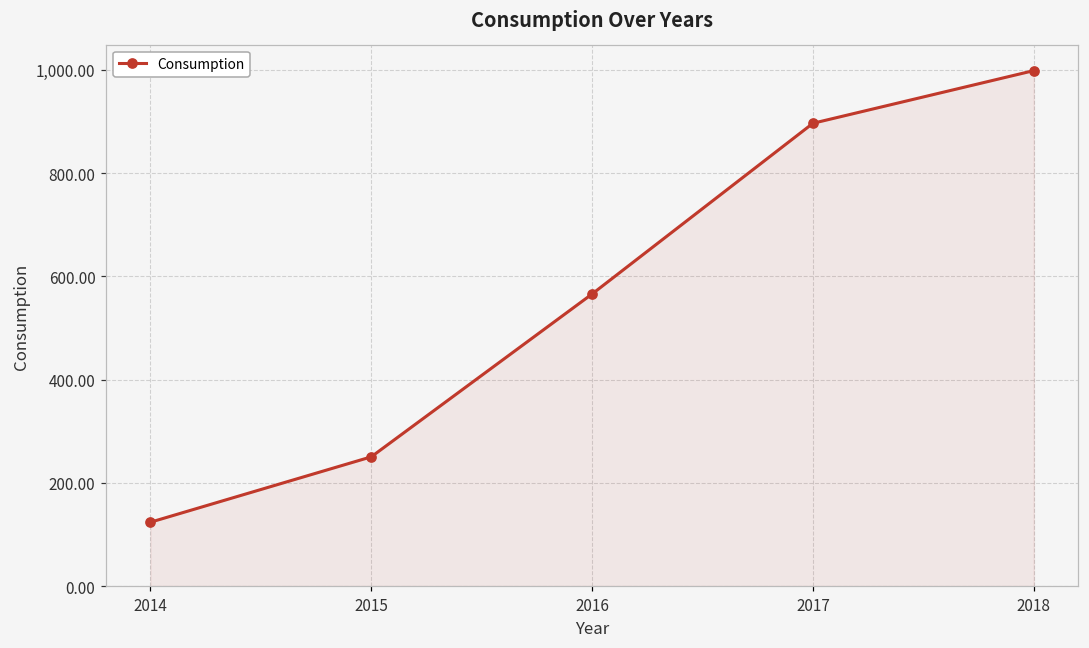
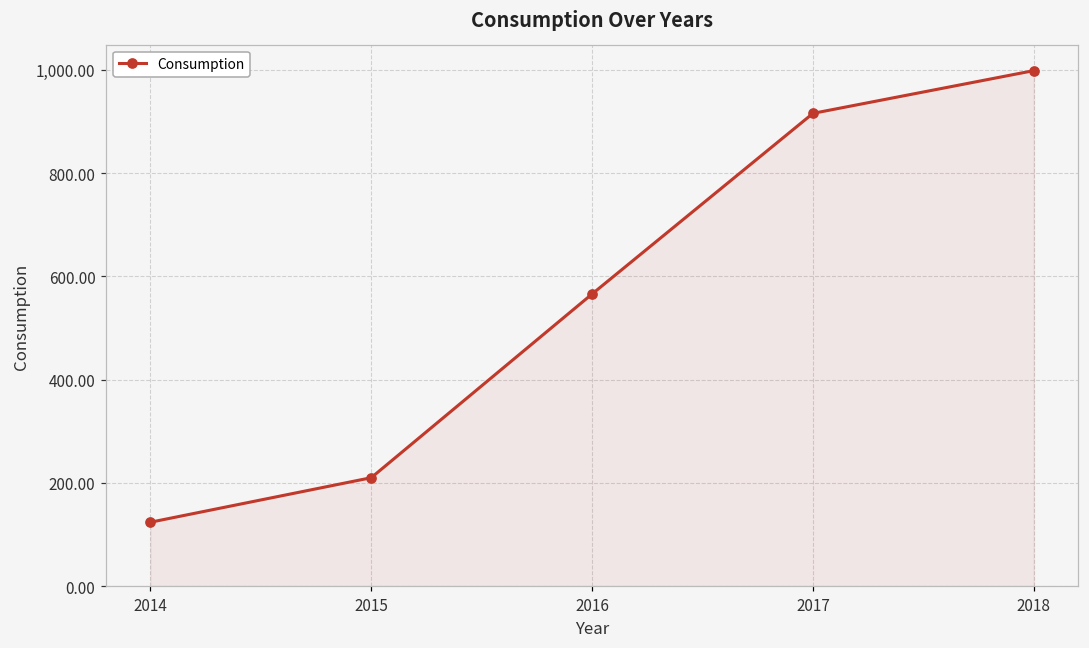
  {
    "2014": "120",
-   "2015": "250",
+   "2015": "210",
    "2016": "570",
-   "2017": "900",
+   "2017": "920",
    "2018": "1,000"
  }
